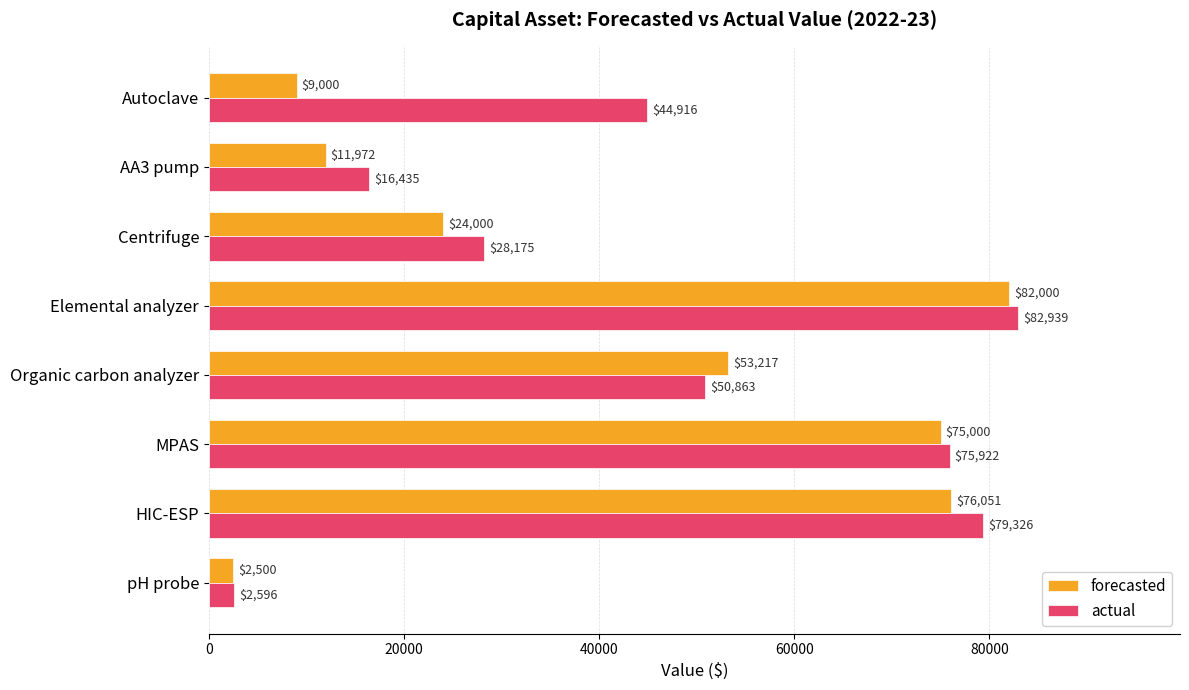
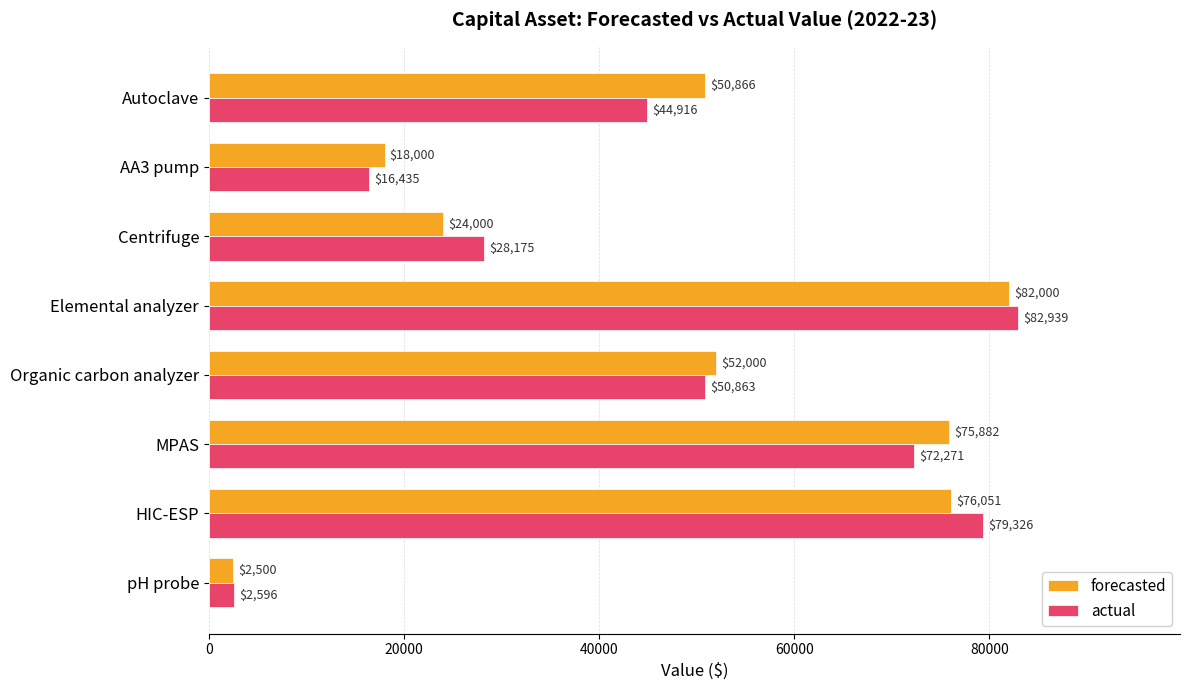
  {
    "forecasted": {
-     "Autoclave": "$9,000",
-     "AA3 pump": "$11,972",
+     "Autoclave": "$50,866",
+     "AA3 pump": "$18,000",
      "Centrifuge": "$24,000",
      "Elemental analyzer": "$82,000",
-     "Organic carbon analyzer": "$53,217",
-     "MPAS": "$75,000",
+     "Organic carbon analyzer": "$52,000",
+     "MPAS": "$75,882",
      "HIC-ESP": "$76,051",
      "pH probe": "$2,500"
    },
    "actual": {
      "Autoclave": "$44,916",
      "AA3 pump": "$16,435",
      "Centrifuge": "$28,175",
      "Elemental analyzer": "$82,939",
      "Organic carbon analyzer": "$50,863",
-     "MPAS": "$75,922",
+     "MPAS": "$72,271",
      "HIC-ESP": "$79,326",
      "pH probe": "$2,596"
    }
  }
